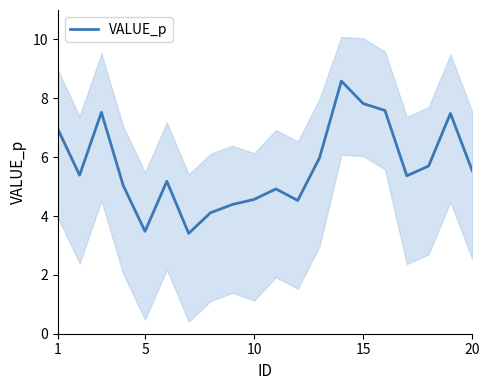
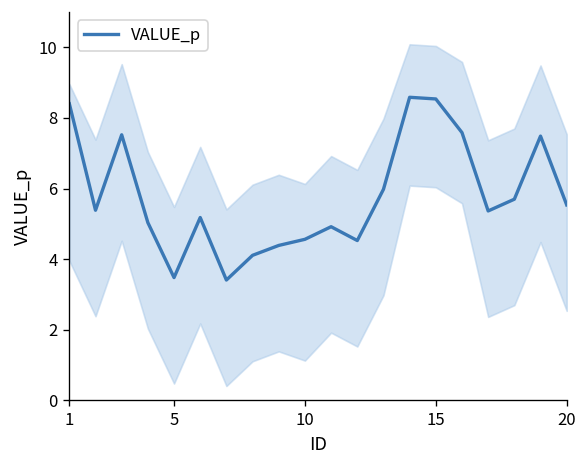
  {
    "VALUE_p": {
-     "1": 7.0,
+     "1": 8.4,
      "5": 3.5,
      "10": 4.6,
-     "15": 7.8,
+     "15": 8.5,
      "20": 5.5
    }
  }
